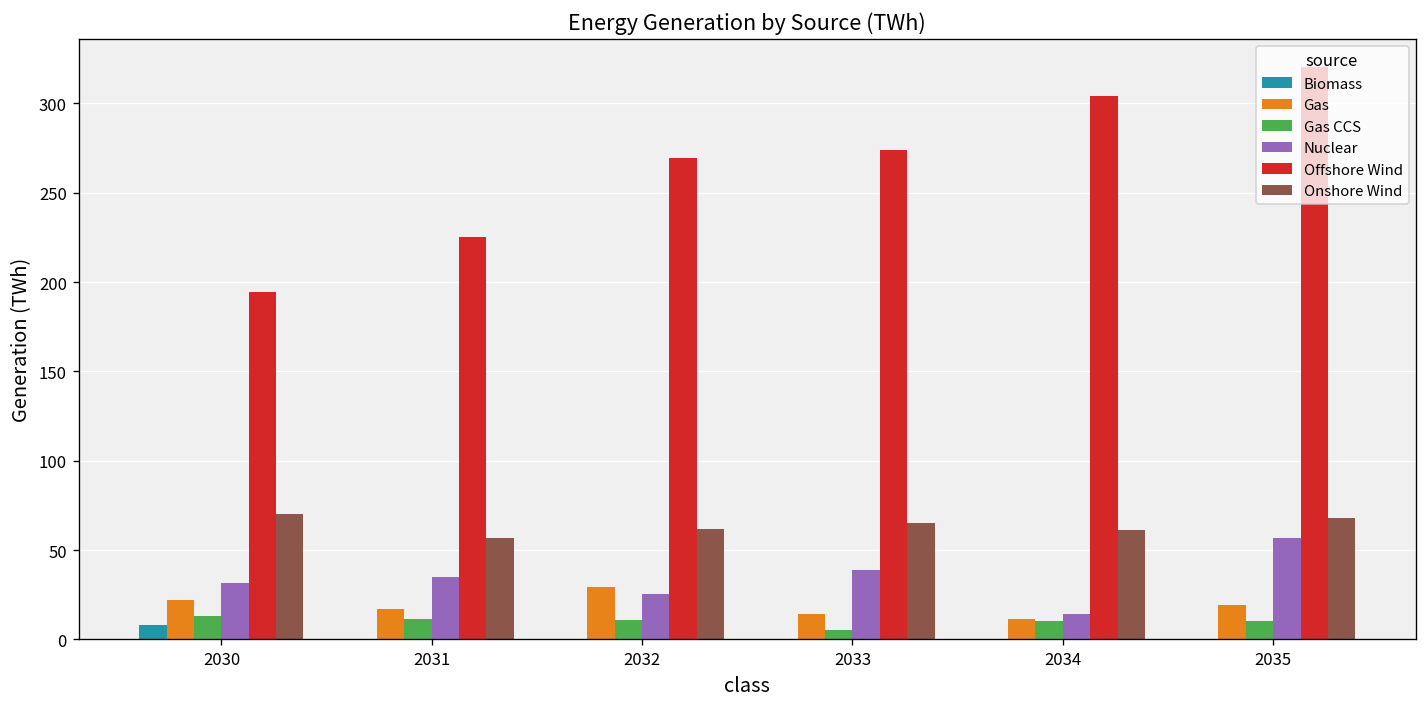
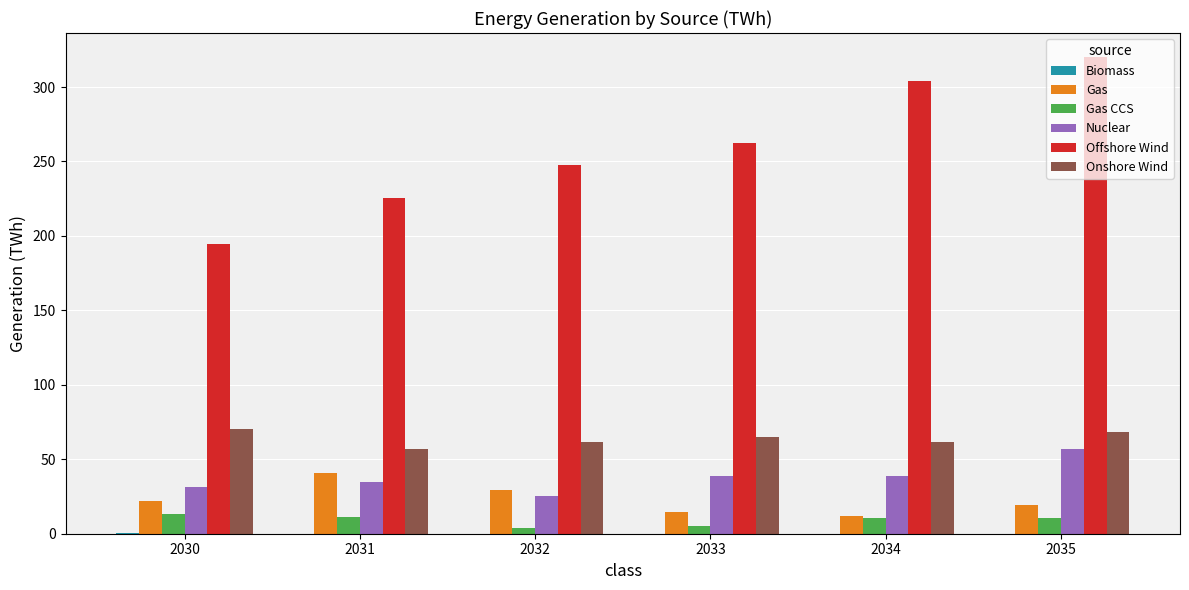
  {
    "Biomass": {
-     "2030": 8
+     "2030": 0
    },
    "Gas": {
      "2030": 22,
-     "2031": 17,
+     "2031": 41,
      "2032": 29,
      "2033": 14,
      "2034": 12,
      "2035": 19
    },
    "Gas CCS": {
      "2030": 13,
      "2031": 11,
-     "2032": 11,
+     "2032": 4,
      "2033": 6,
      "2034": 10,
      "2035": 10
    },
    "Nuclear": {
      "2030": 32,
      "2031": 35,
      "2032": 25,
      "2033": 39,
-     "2034": 14,
+     "2034": 39,
      "2035": 57
    },
    "Offshore Wind": {
      "2030": 194,
      "2031": 225,
-     "2032": 269,
-     "2033": 274,
+     "2032": 248,
+     "2033": 263,
      "2034": 304
    },
    "Onshore Wind": {
      "2030": 70,
      "2031": 57,
      "2032": 62,
      "2033": 65,
      "2034": 61,
      "2035": 68
    }
  }
